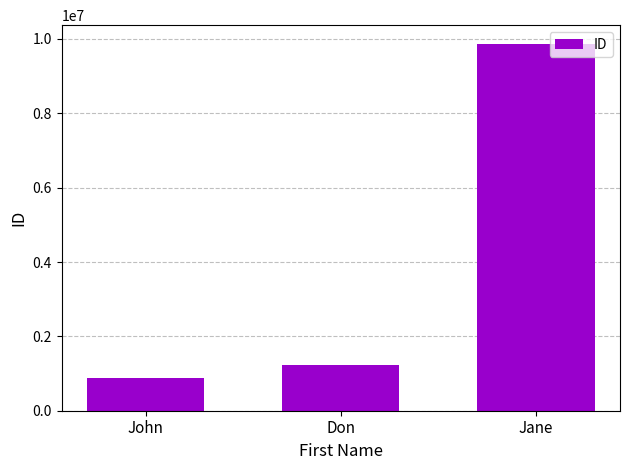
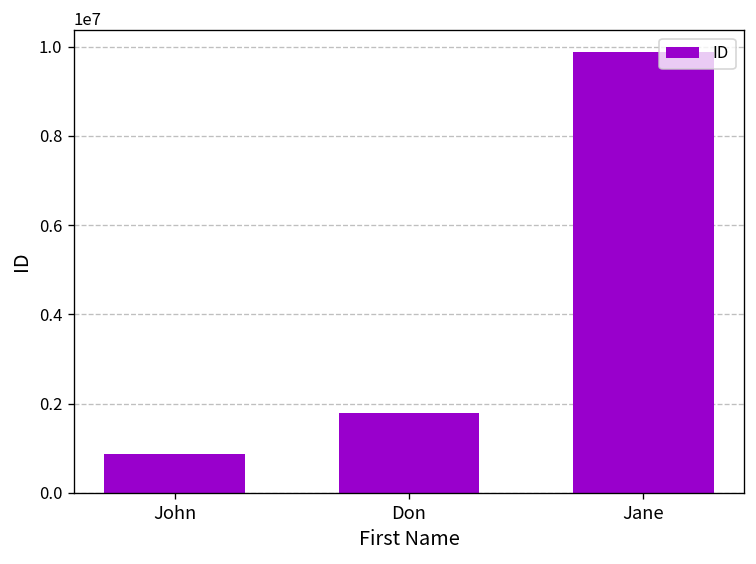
  {
    "John": 900000,
-   "Don": 1200000,
+   "Don": 1800000,
    "Jane": 9900000
  }
